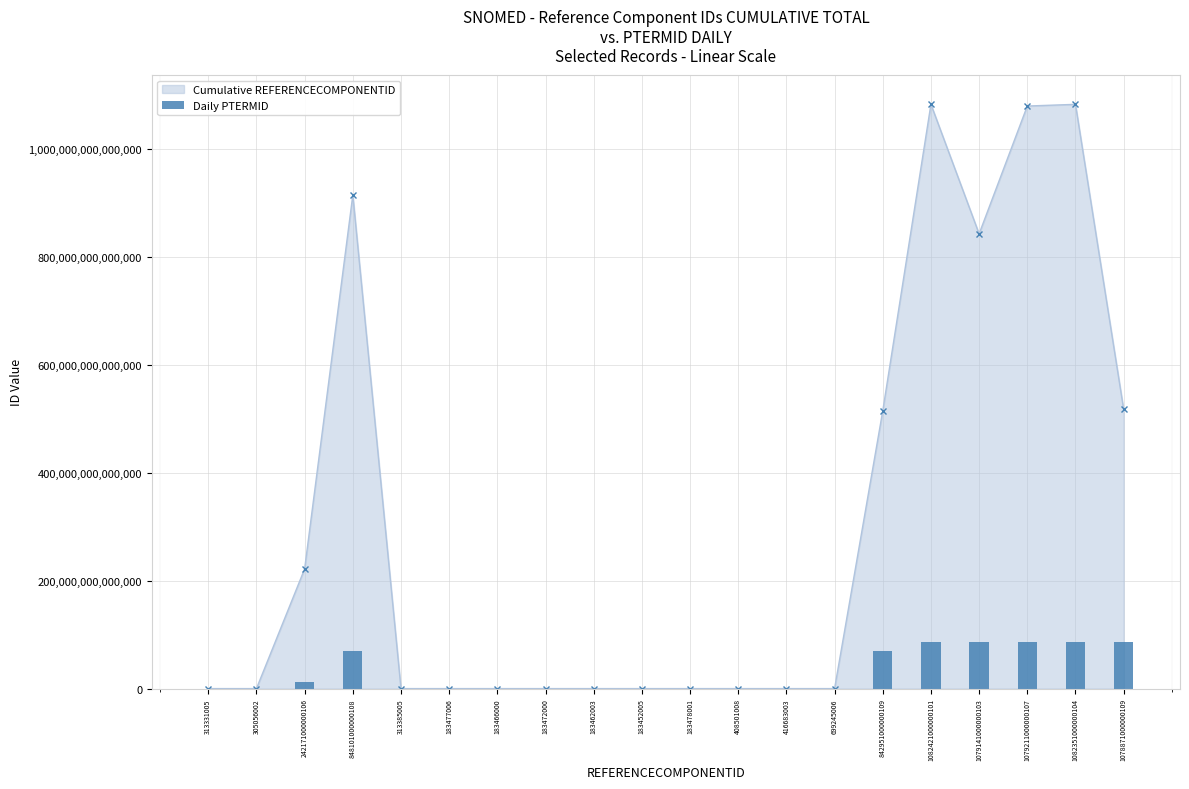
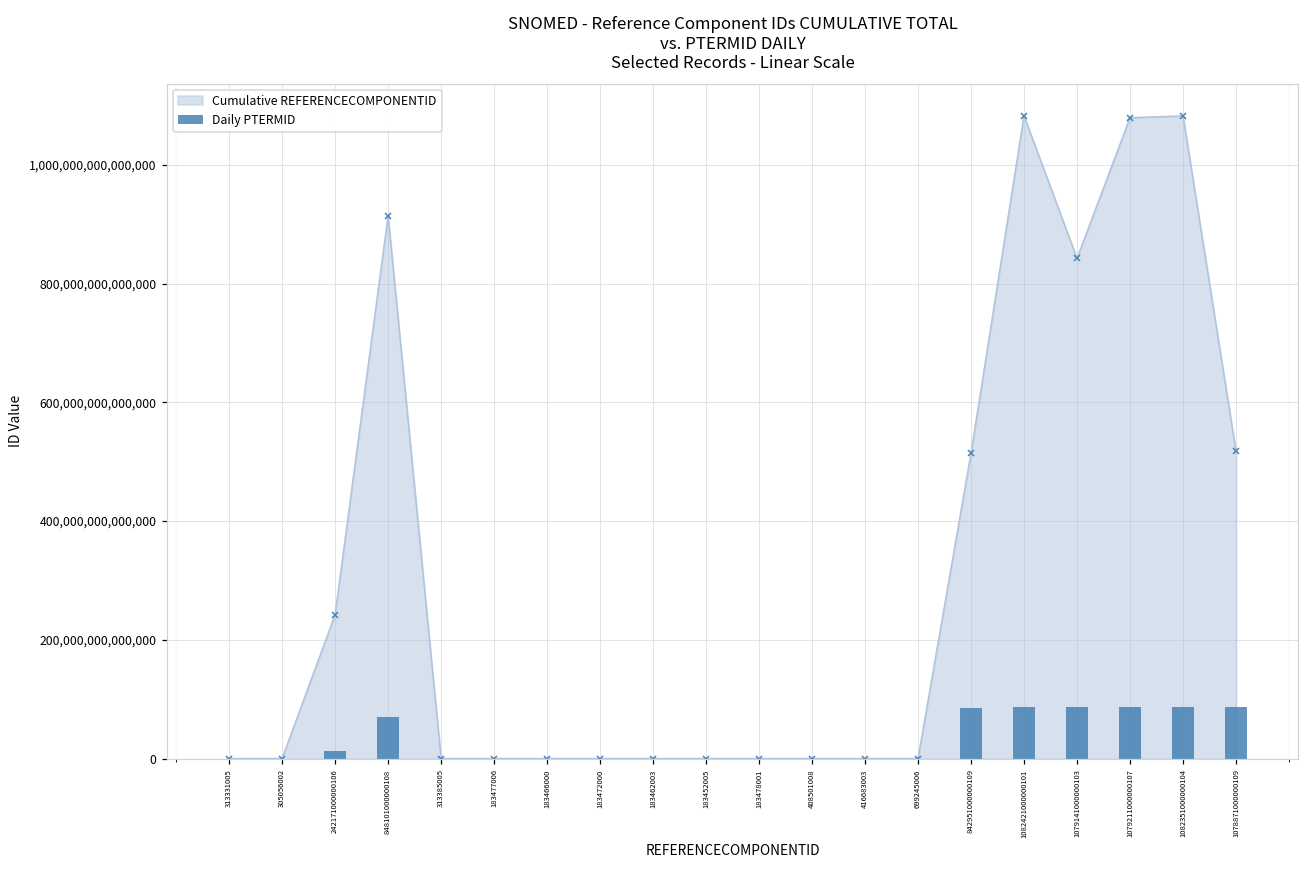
  {
    "Cumulative REFERENCECOMPONENTID": {
      "313331005": "0",
      "305056002": "0",
-     "242171000000106": "220,000,000,000,000",
+     "242171000000106": "240,000,000,000,000",
      "848101000000108": "910,000,000,000,000",
      "313385005": "0",
      "183477006": "0",
      "183466000": "0",
      "183472000": "0",
      "183462003": "0",
      "183452005": "0",
      "183478001": "0",
      "408501008": "0",
      "416683003": "0",
      "699245006": "0",
      "842951000000109": "510,000,000,000,000",
      "1082421000000101": "1,080,000,000,000,000",
      "1079141000000103": "840,000,000,000,000",
      "1079211000000107": "1,080,000,000,000,000",
      "1082351000000104": "1,080,000,000,000,000",
      "1078871000000109": "520,000,000,000,000"
    },
    "Daily PTERMID": {
      "242171000000106": "10,000,000,000,000",
      "848101000000108": "70,000,000,000,000",
-     "842951000000109": "70,000,000,000,000",
+     "842951000000109": "80,000,000,000,000",
      "1082421000000101": "90,000,000,000,000",
      "1079141000000103": "90,000,000,000,000",
      "1079211000000107": "90,000,000,000,000",
      "1082351000000104": "90,000,000,000,000",
      "1078871000000109": "90,000,000,000,000"
    }
  }
